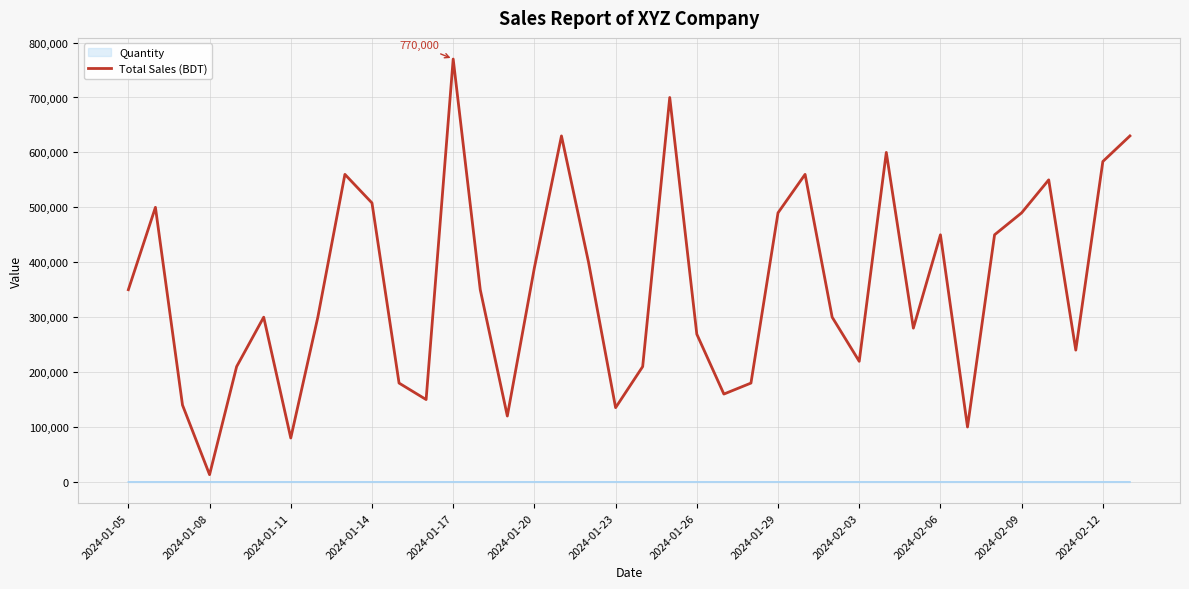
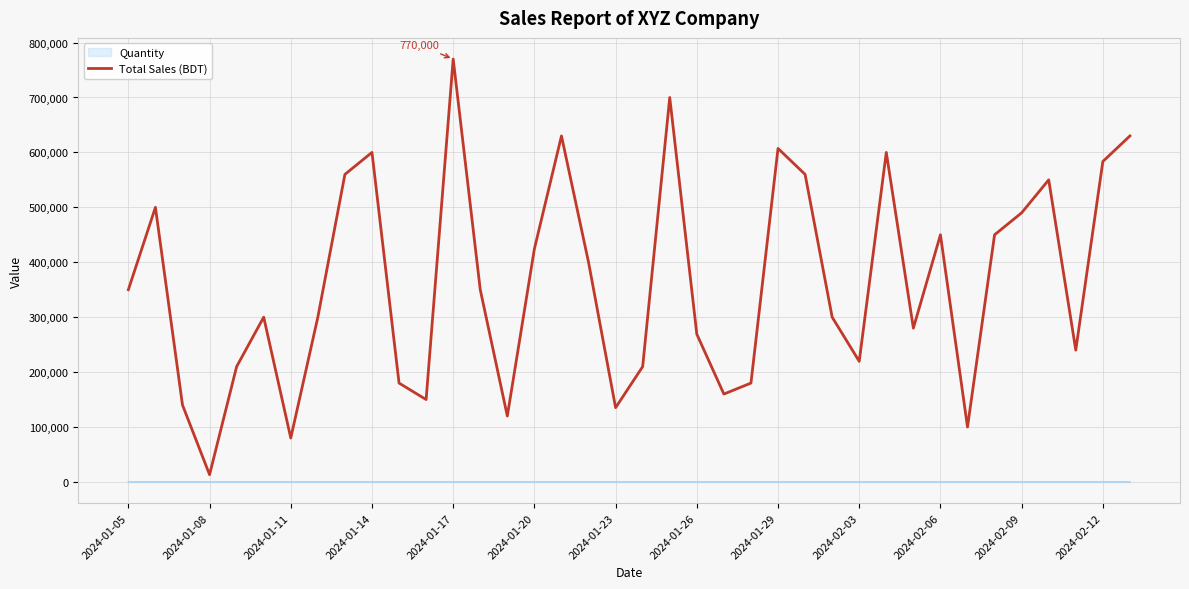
  {
    "Quantity": {
      "2024-01-05": "0",
      "2024-01-08": "0",
      "2024-01-11": "0",
      "2024-01-14": "0",
      "2024-01-17": "0",
      "2024-01-20": "0",
      "2024-01-23": "0",
      "2024-01-26": "0",
      "2024-01-29": "0",
      "2024-02-03": "0",
      "2024-02-06": "0",
      "2024-02-09": "0",
      "2024-02-12": "0"
    },
    "Total Sales (BDT)": {
      "2024-01-05": "350,000",
      "2024-01-08": "10,000",
      "2024-01-11": "80,000",
-     "2024-01-14": "510,000",
-     "2024-01-20": "390,000",
+     "2024-01-14": "600,000",
+     "2024-01-20": "420,000",
      "2024-01-23": "140,000",
      "2024-01-26": "270,000",
-     "2024-01-29": "490,000",
+     "2024-01-29": "610,000",
      "2024-02-03": "220,000",
      "2024-02-06": "450,000",
      "2024-02-09": "490,000",
      "2024-02-12": "580,000"
    }
  }
